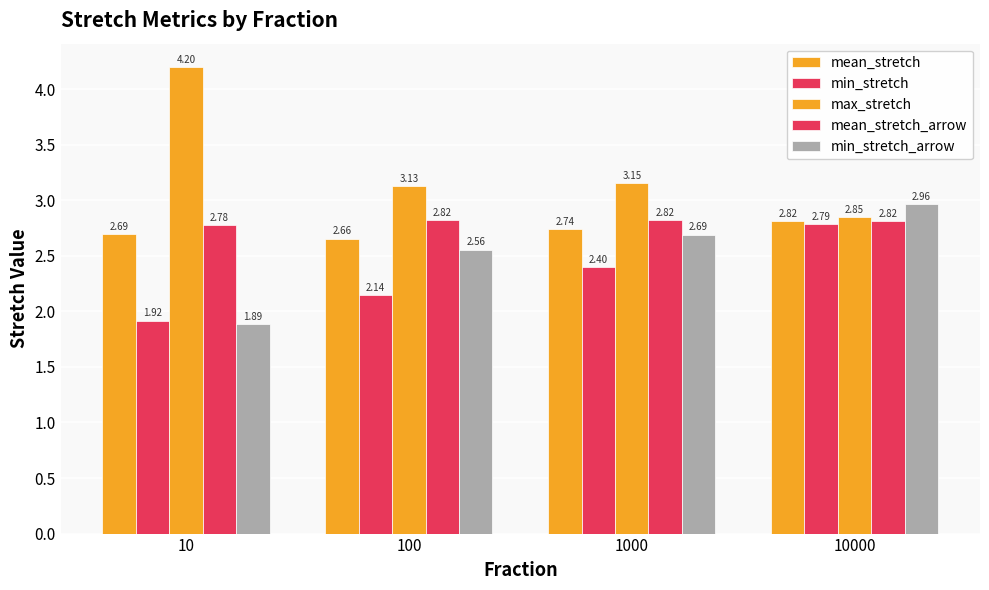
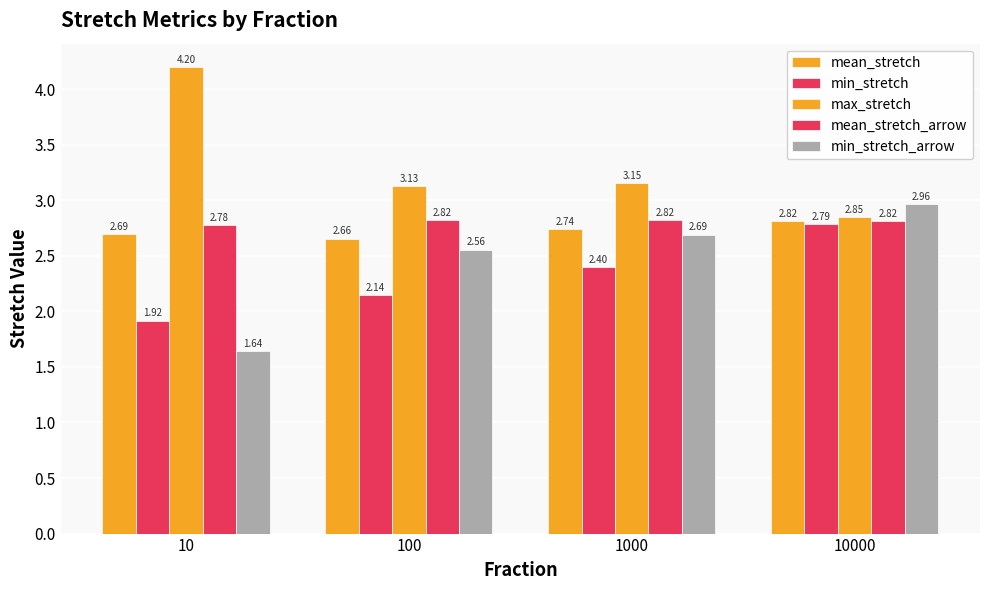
  {
    "min_stretch_arrow": {
-     "10": 1.89,
+     "10": 1.64,
      "100": 2.56,
      "1000": 2.69,
      "10000": 2.96
    }
  }
